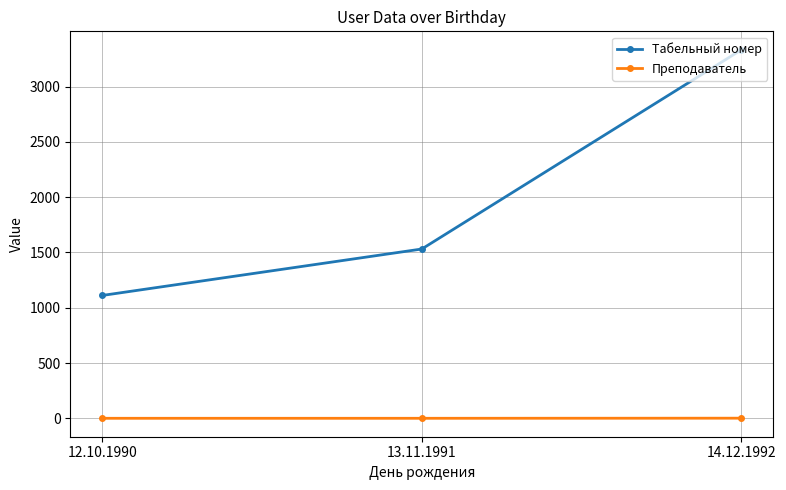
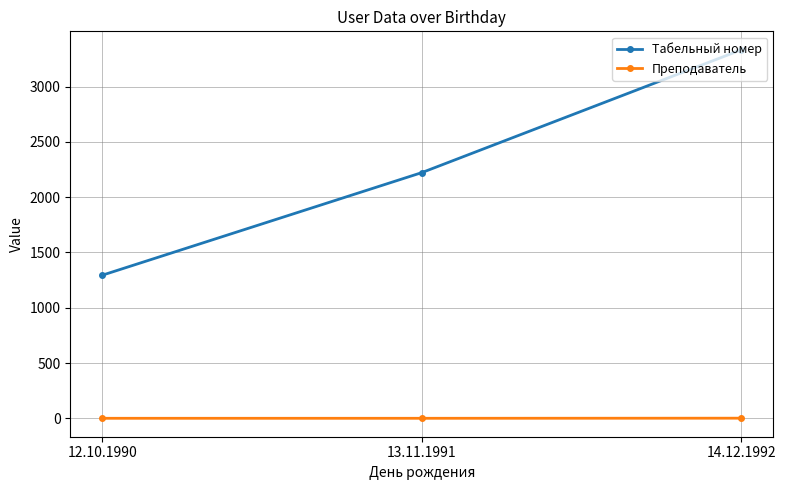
  {
    "Табельный номер": {
-     "12.10.1990": 1110,
-     "13.11.1991": 1530
+     "12.10.1990": 1290,
+     "13.11.1991": 2220
    },
    "Преподаватель": {
      "12.10.1990": 0,
      "13.11.1991": 0,
      "14.12.1992": 0
    }
  }
